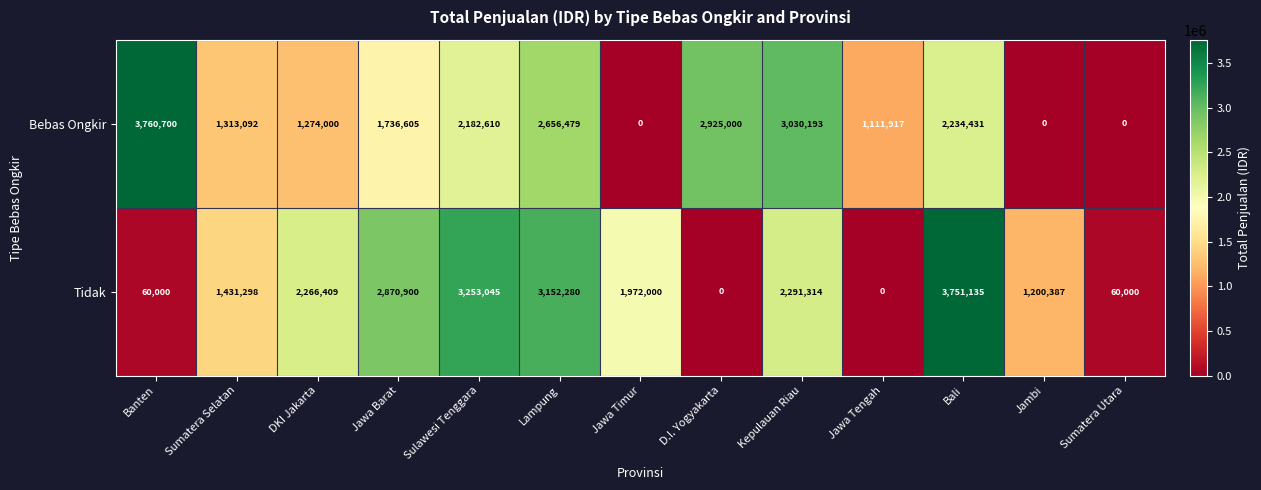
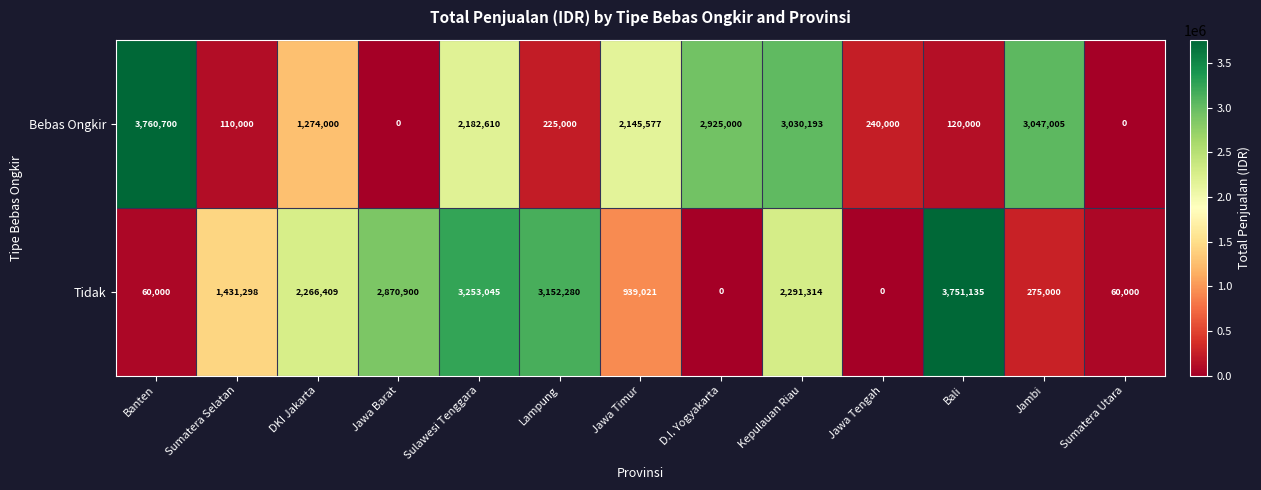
  {
    "Bebas Ongkir": {
      "Banten": "3,760,700",
-     "Sumatera Selatan": "1,313,092",
+     "Sumatera Selatan": "110,000",
      "DKI Jakarta": "1,274,000",
-     "Jawa Barat": "1,736,605",
+     "Jawa Barat": "0",
      "Sulawesi Tenggara": "2,182,610",
-     "Lampung": "2,656,479",
-     "Jawa Timur": "0",
+     "Lampung": "225,000",
+     "Jawa Timur": "2,145,577",
      "D.I. Yogyakarta": "2,925,000",
      "Kepulauan Riau": "3,030,193",
-     "Jawa Tengah": "1,111,917",
-     "Bali": "2,234,431",
-     "Jambi": "0",
+     "Jawa Tengah": "240,000",
+     "Bali": "120,000",
+     "Jambi": "3,047,005",
      "Sumatera Utara": "0"
    },
    "Tidak": {
      "Banten": "60,000",
      "Sumatera Selatan": "1,431,298",
      "DKI Jakarta": "2,266,409",
      "Jawa Barat": "2,870,900",
      "Sulawesi Tenggara": "3,253,045",
      "Lampung": "3,152,280",
-     "Jawa Timur": "1,972,000",
+     "Jawa Timur": "939,021",
      "D.I. Yogyakarta": "0",
      "Kepulauan Riau": "2,291,314",
      "Jawa Tengah": "0",
      "Bali": "3,751,135",
-     "Jambi": "1,200,387",
+     "Jambi": "275,000",
      "Sumatera Utara": "60,000"
    }
  }
